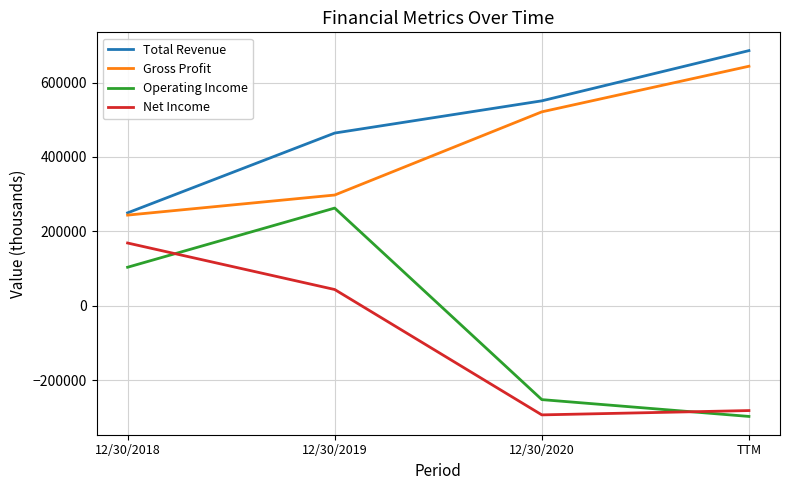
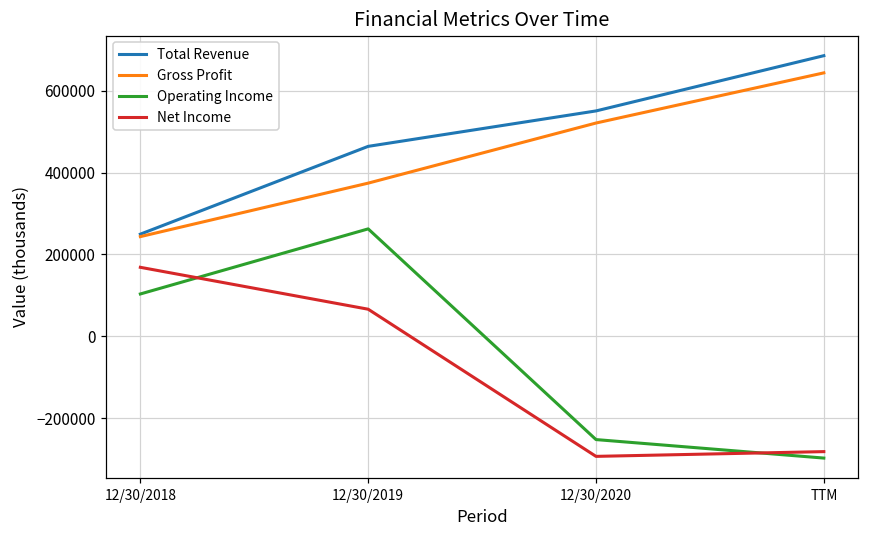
  {
    "Total Revenue": {
      "12/30/2019": 460000,
      "12/30/2020": 550000,
      "TTM": 690000
    },
    "Gross Profit": {
-     "12/30/2019": 300000,
+     "12/30/2019": 370000,
      "12/30/2020": 520000,
      "TTM": 640000
    },
    "Operating Income": {
      "12/30/2018": 100000,
      "12/30/2019": 260000,
      "12/30/2020": -250000,
      "TTM": -300000
    },
    "Net Income": {
      "12/30/2018": 170000,
-     "12/30/2019": 40000,
+     "12/30/2019": 70000,
      "12/30/2020": -290000,
      "TTM": -280000
    }
  }
